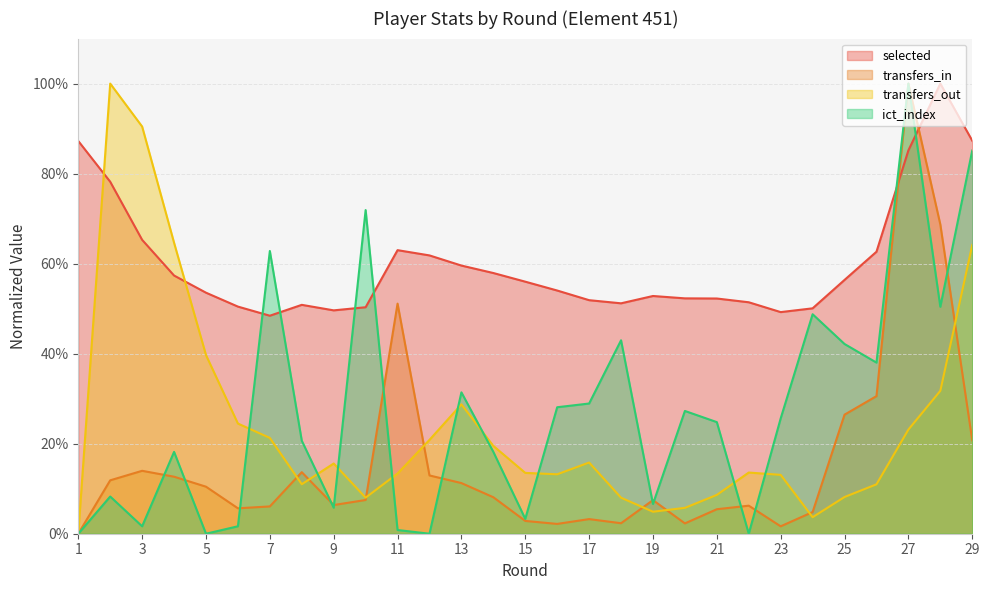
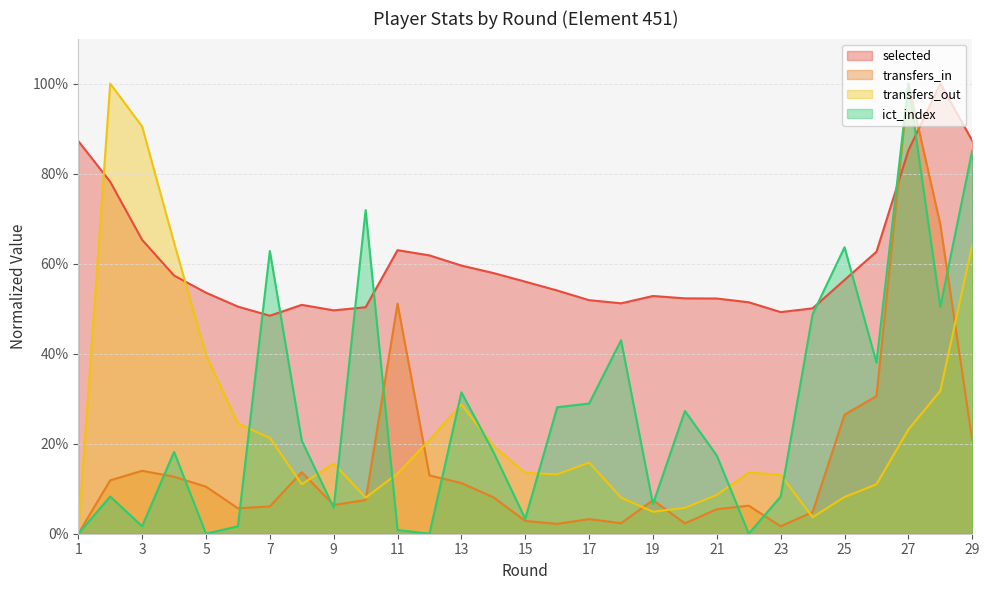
  {
    "ict_index": {
      "3": "2%",
      "5": "0%",
      "7": "63%",
      "9": "6%",
      "11": "1%",
      "13": "31%",
      "17": "29%",
      "19": "7%",
-     "21": "25%",
-     "23": "26%",
-     "25": "42%",
+     "21": "17%",
+     "23": "8%",
+     "25": "64%",
      "29": "85%"
    }
  }
